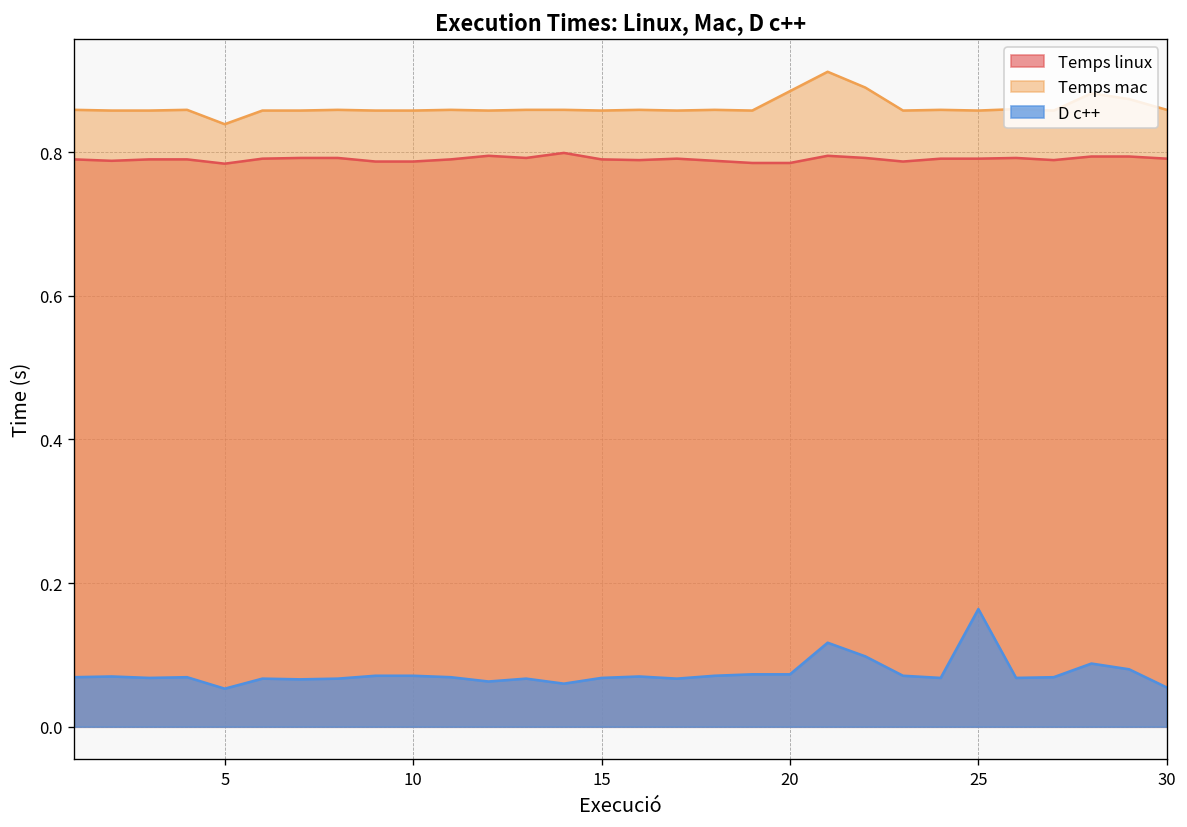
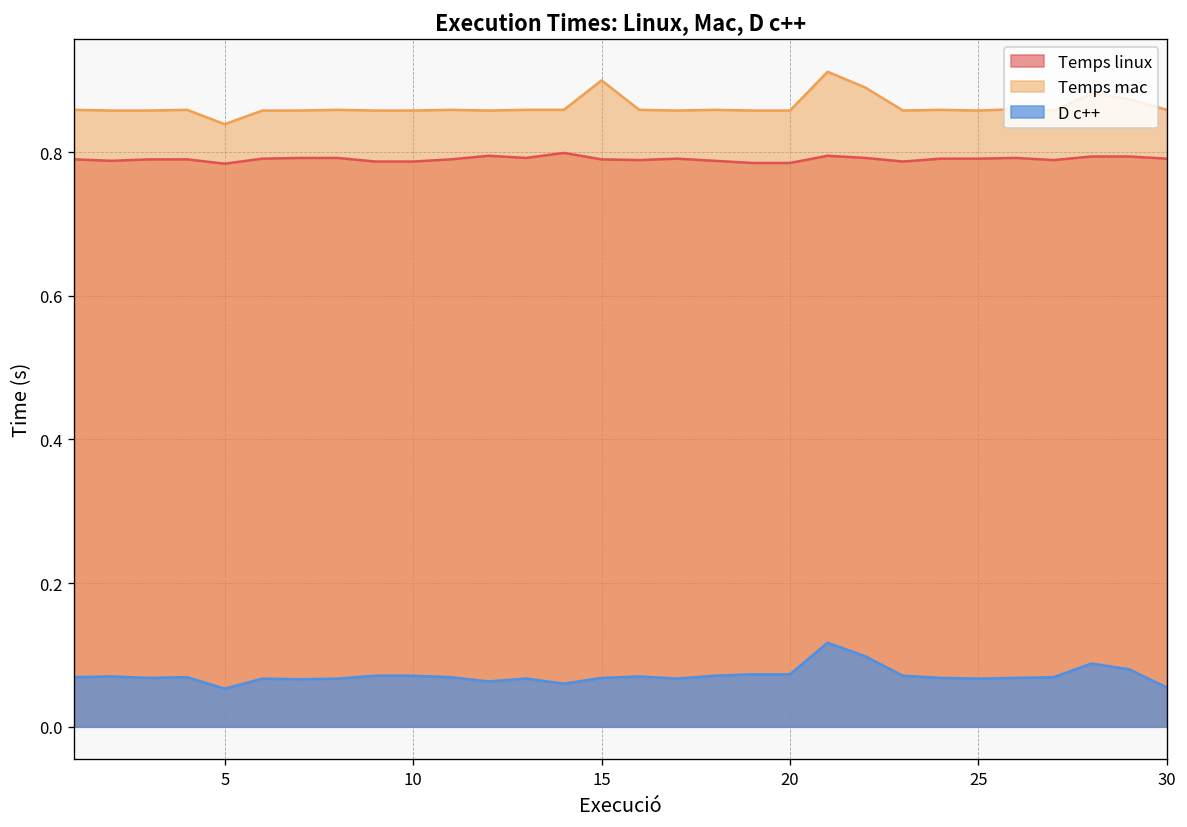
  {
    "Temps linux": {
      "5": 0.78,
      "10": 0.79,
      "15": 0.79,
      "20": 0.79,
      "25": 0.79,
      "30": 0.79
    },
    "Temps mac": {
      "5": 0.84,
      "10": 0.86,
-     "15": 0.86,
-     "20": 0.89,
+     "15": 0.90,
+     "20": 0.86,
      "25": 0.86,
      "30": 0.86
    },
    "D c++": {
      "5": 0.05,
      "10": 0.07,
      "15": 0.07,
      "20": 0.07,
-     "25": 0.16,
+     "25": 0.07,
      "30": 0.05
    }
  }
